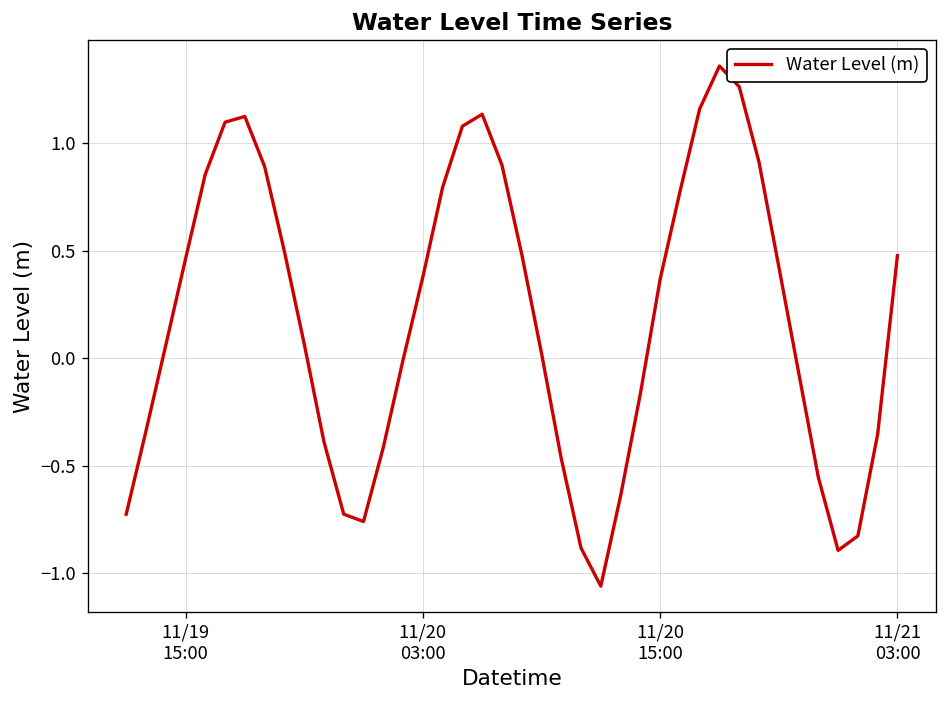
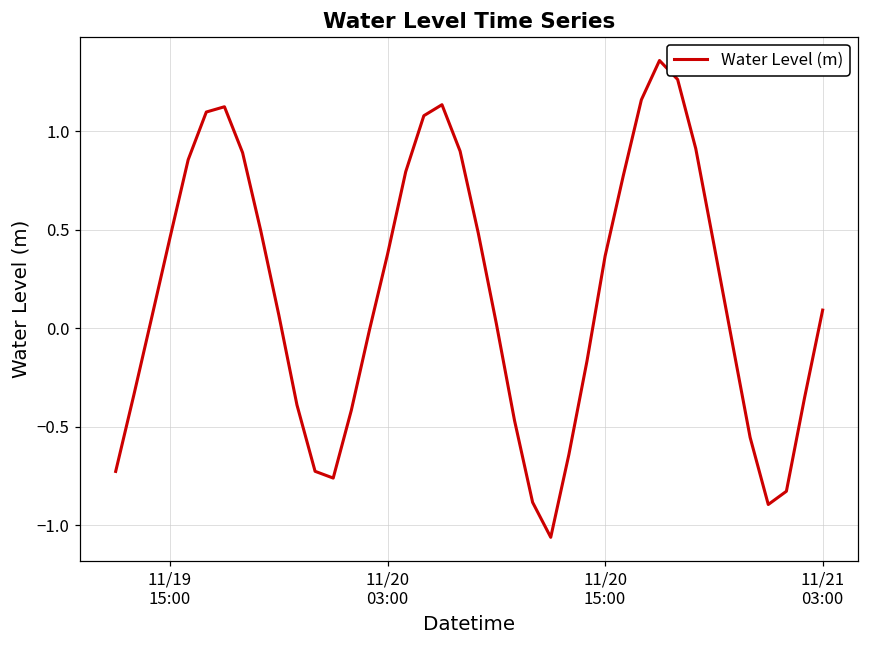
  {
    "11/19 15:00": 0.46,
    "11/20 03:00": 0.38,
    "11/20 15:00": 0.37,
-   "11/21 03:00": 0.48
+   "11/21 03:00": 0.09
  }
